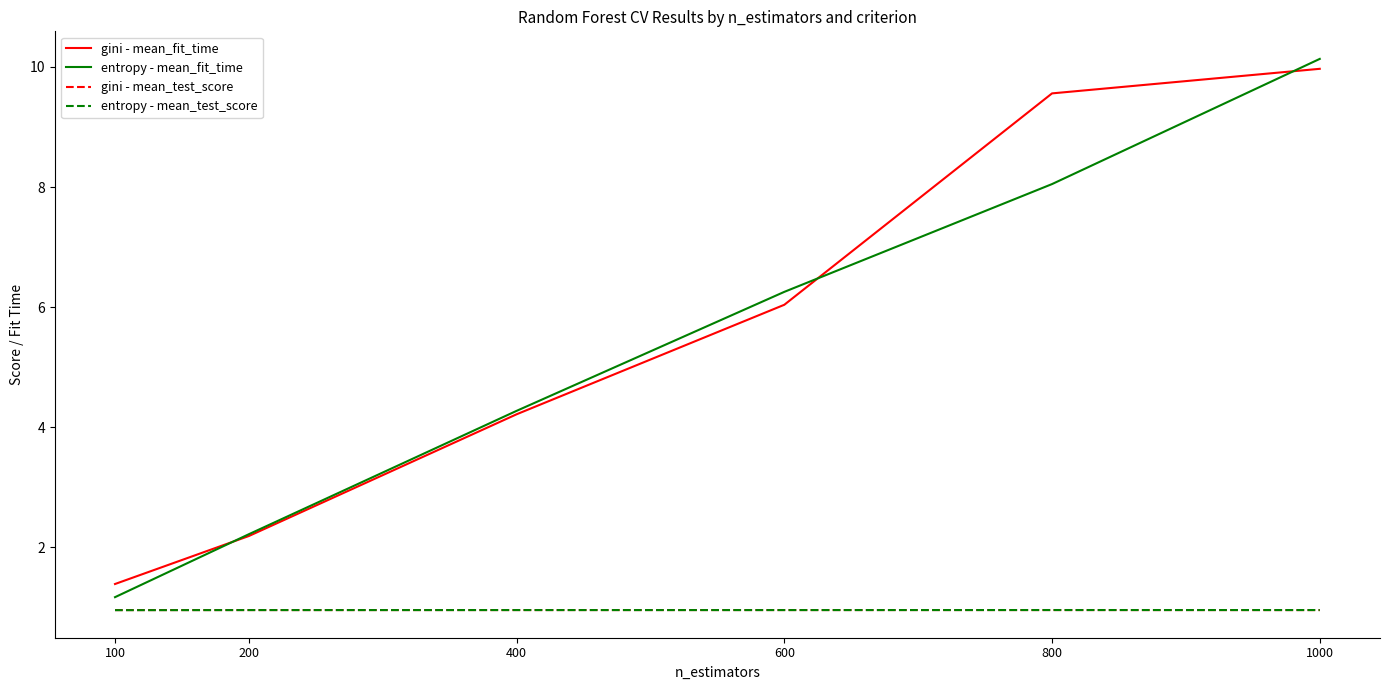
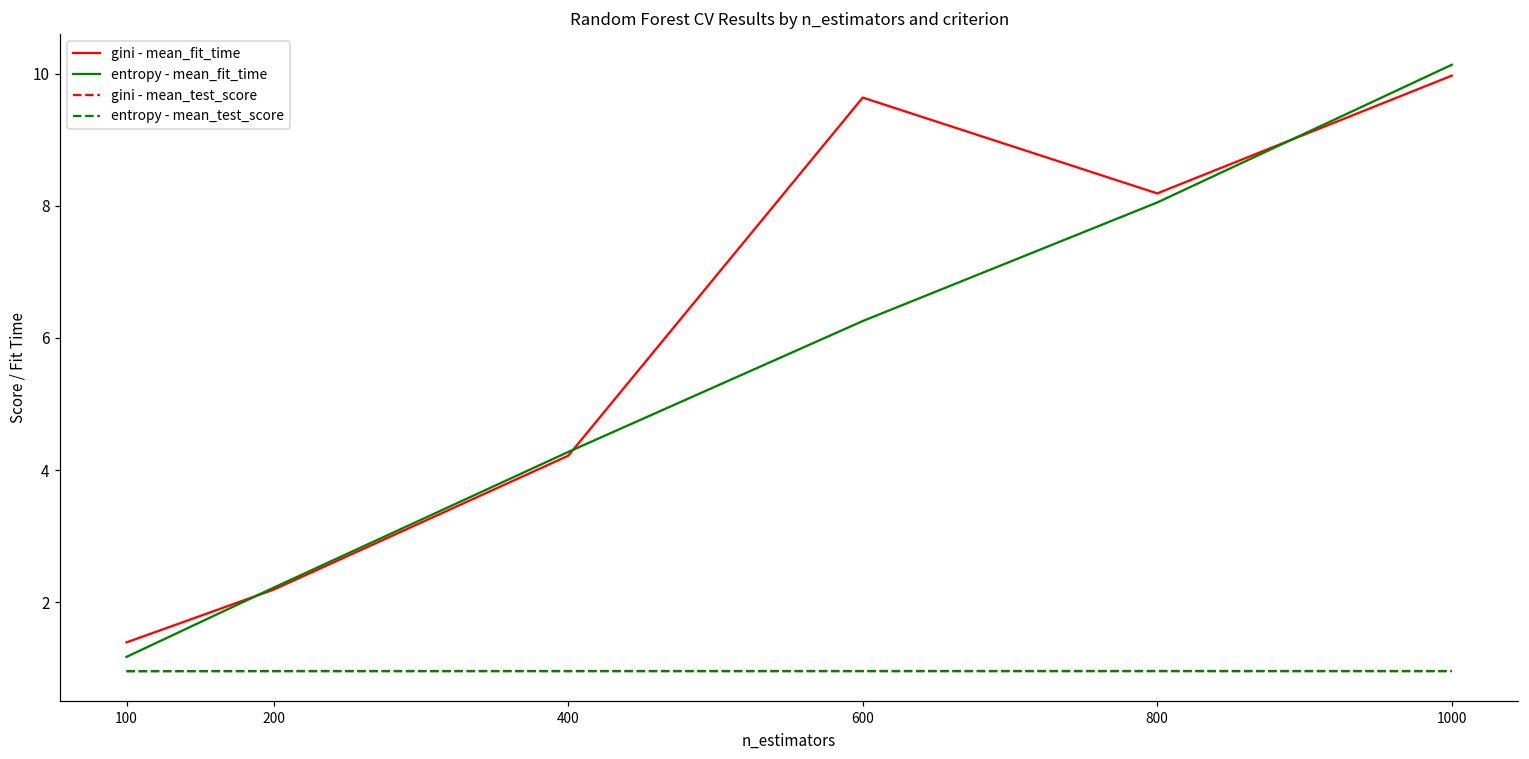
  {
    "gini - mean_fit_time": {
      "100": 1.4,
      "400": 4.2,
-     "600": 6.0,
-     "800": 9.6,
+     "600": 9.6,
+     "800": 8.2,
      "1000": 10.0
    }
  }
